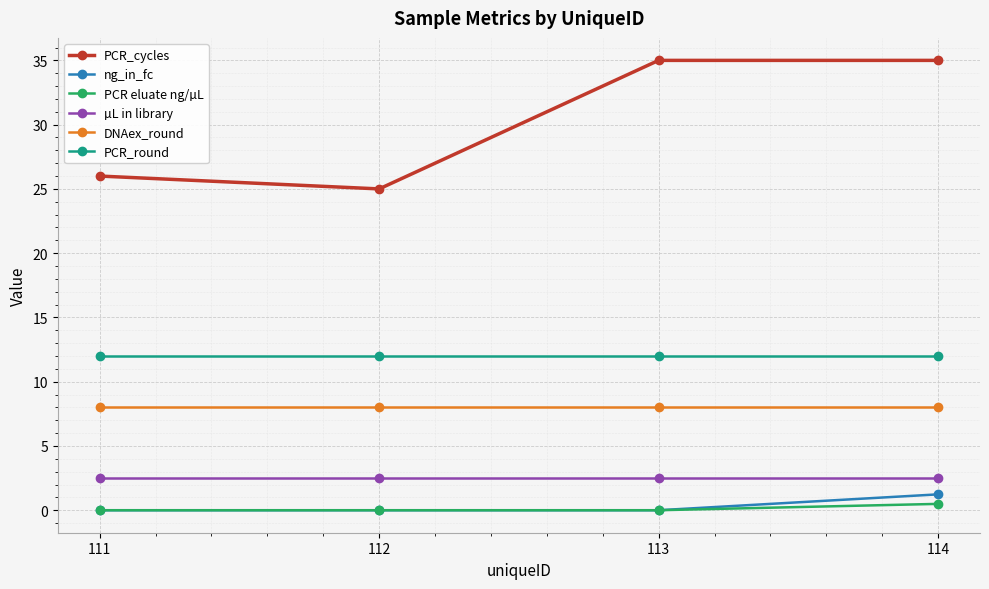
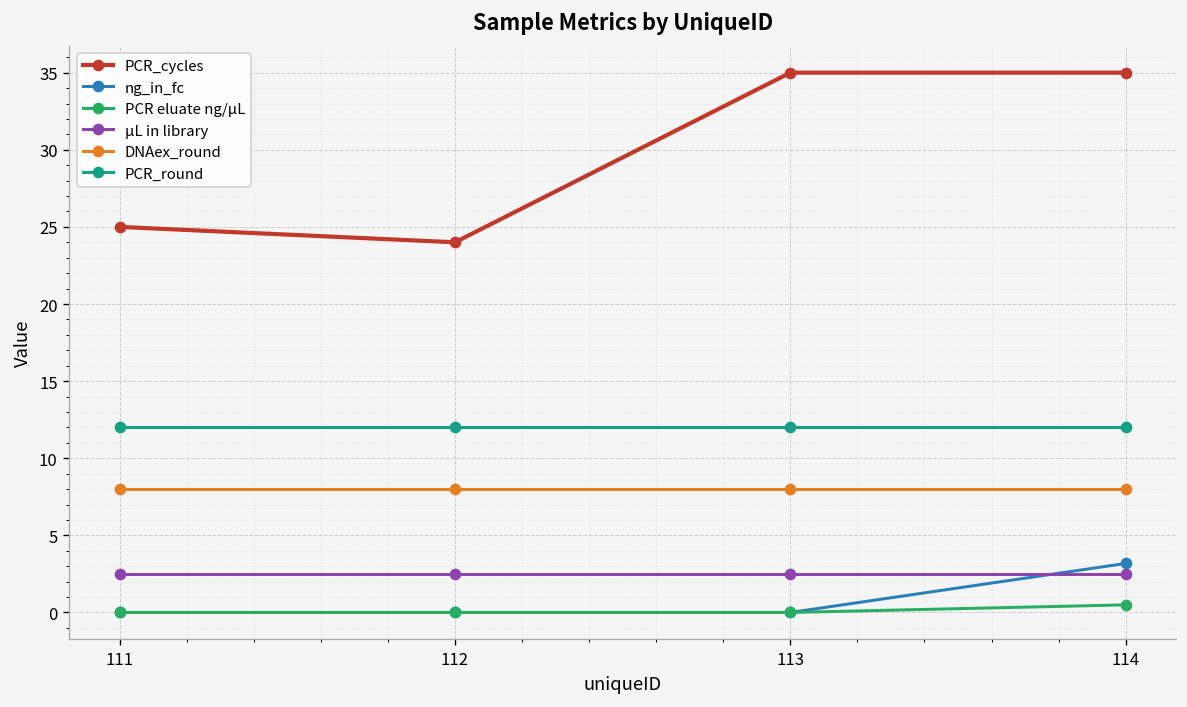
  {
    "PCR_cycles": {
-     "111": 26,
-     "112": 25,
+     "111": 25,
+     "112": 24,
      "113": 35,
      "114": 35
    },
    "ng_in_fc": {
-     "114": 1.2
+     "114": 3.2
    },
    "µL in library": {
      "111": 2.5,
      "112": 2.5,
      "113": 2.5,
      "114": 2.5
    },
    "DNAex_round": {
      "111": 8.0,
      "112": 8.0,
      "113": 8.0,
      "114": 8.0
    }
  }
